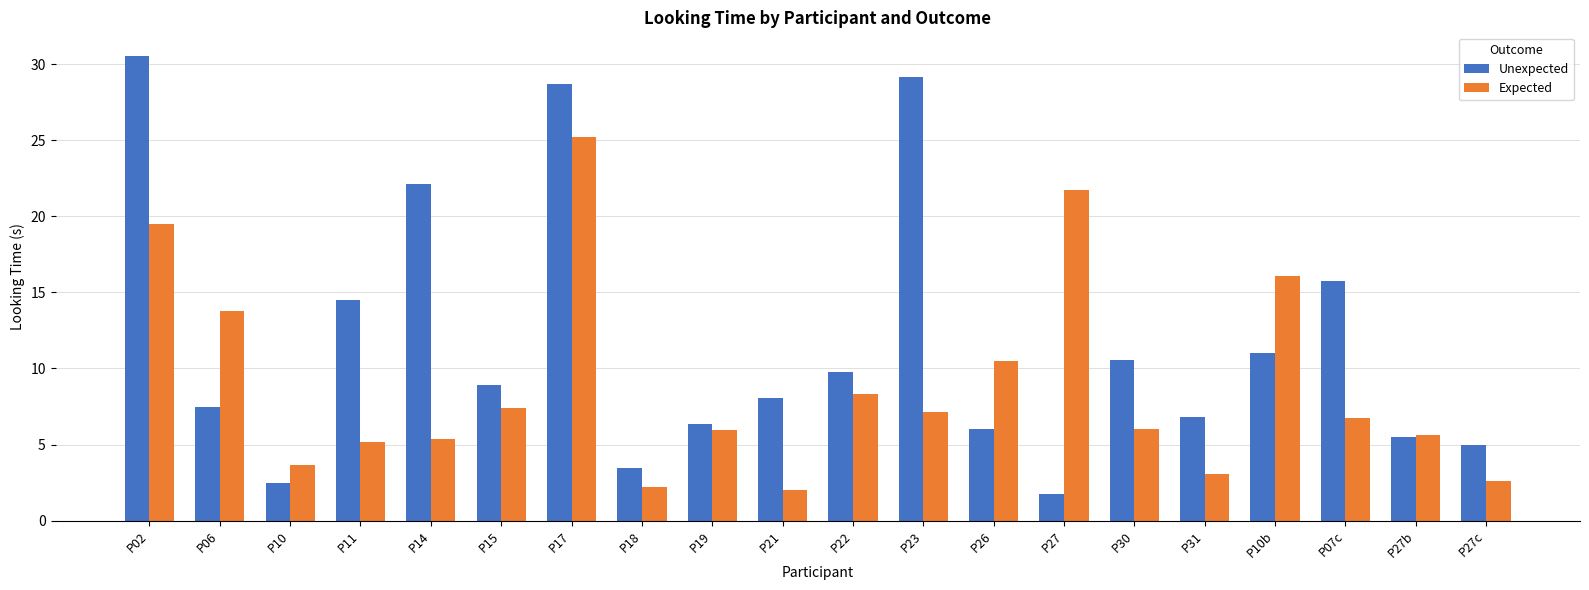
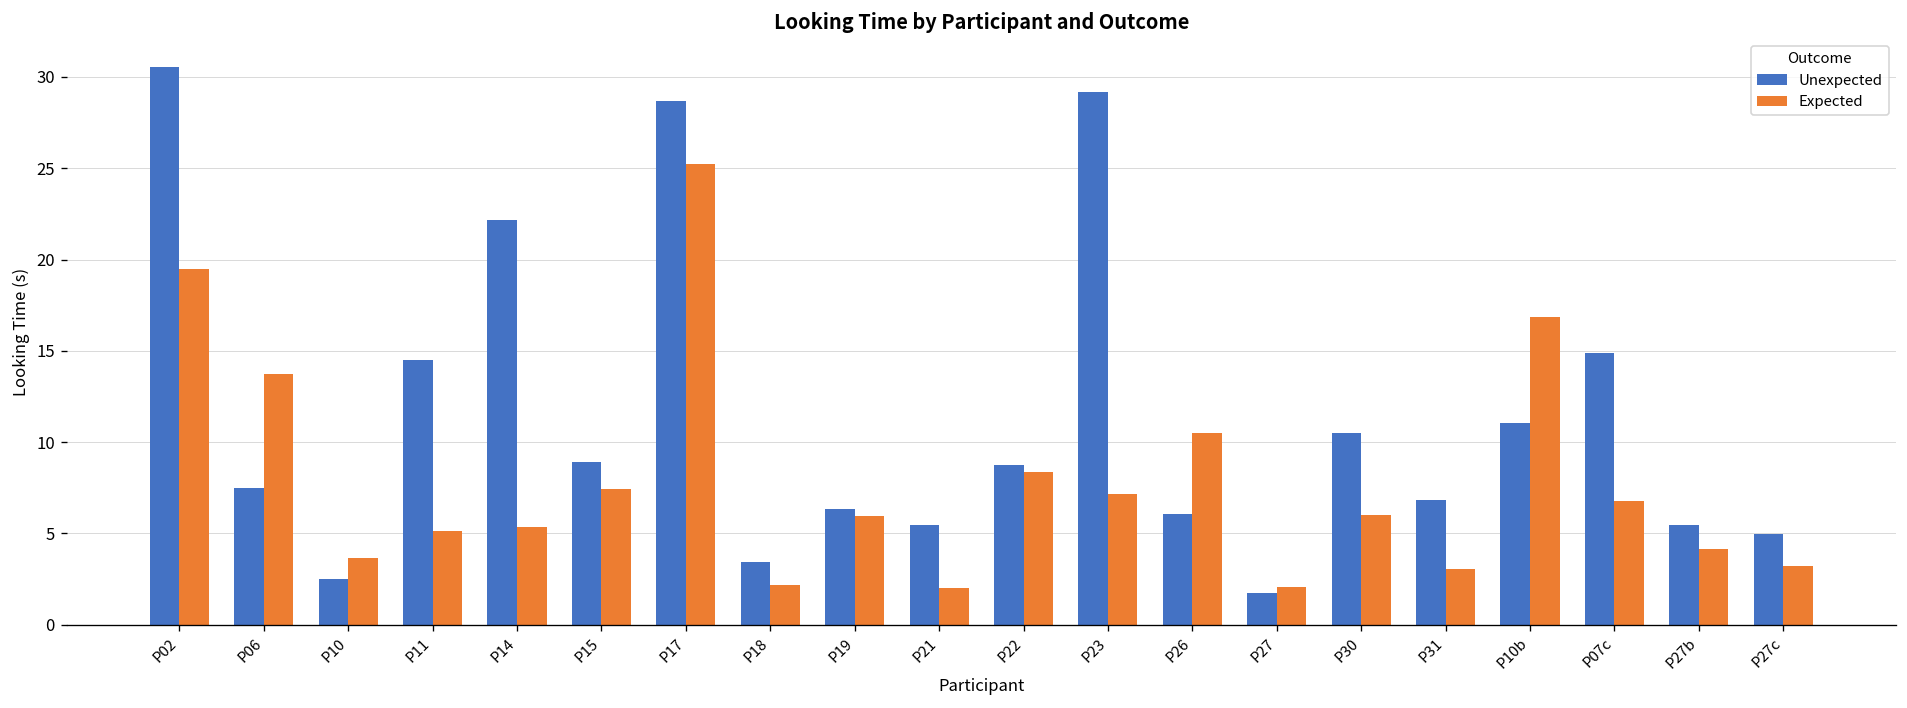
  {
    "Unexpected": {
      "P02": 30.6,
      "P06": 7.5,
      "P10": 2.5,
      "P11": 14.5,
      "P14": 22.1,
      "P15": 8.9,
      "P17": 28.7,
      "P18": 3.4,
      "P19": 6.3,
-     "P21": 8.0,
-     "P22": 9.8,
+     "P21": 5.5,
+     "P22": 8.8,
      "P23": 29.2,
      "P26": 6.0,
      "P27": 1.7,
      "P30": 10.5,
      "P31": 6.8,
      "P10b": 11.1,
-     "P07c": 15.8,
+     "P07c": 14.9,
      "P27b": 5.5,
      "P27c": 5.0
    },
    "Expected": {
      "P02": 19.5,
      "P06": 13.8,
      "P10": 3.6,
      "P11": 5.1,
      "P14": 5.3,
      "P15": 7.4,
      "P17": 25.2,
      "P18": 2.2,
      "P19": 5.9,
      "P21": 2.0,
      "P22": 8.3,
      "P23": 7.1,
      "P26": 10.5,
-     "P27": 21.7,
+     "P27": 2.1,
      "P30": 6.0,
      "P31": 3.1,
-     "P10b": 16.1,
+     "P10b": 16.8,
      "P07c": 6.8,
-     "P27b": 5.7,
-     "P27c": 2.6
+     "P27b": 4.2,
+     "P27c": 3.2
    }
  }
